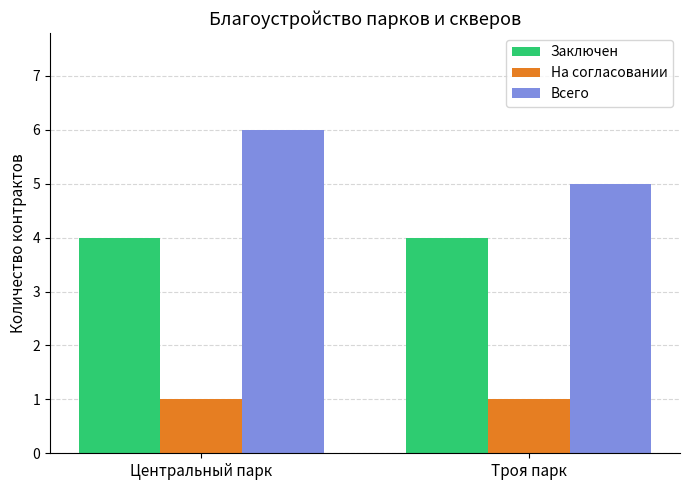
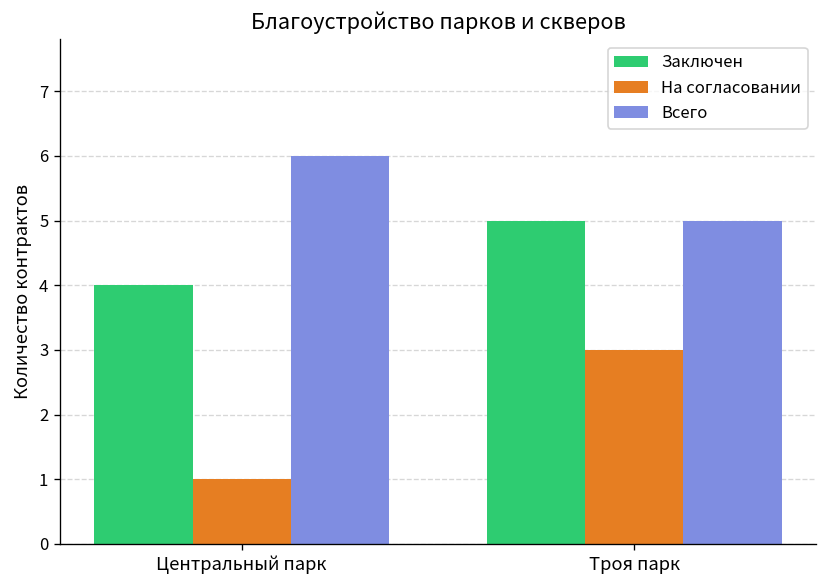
  {
    "Заключен": {
      "Центральный парк": 4,
-     "Троя парк": 4
+     "Троя парк": 5
    },
    "На согласовании": {
      "Центральный парк": 1,
-     "Троя парк": 1
+     "Троя парк": 3
    },
    "Всего": {
      "Центральный парк": 6,
      "Троя парк": 5
    }
  }
